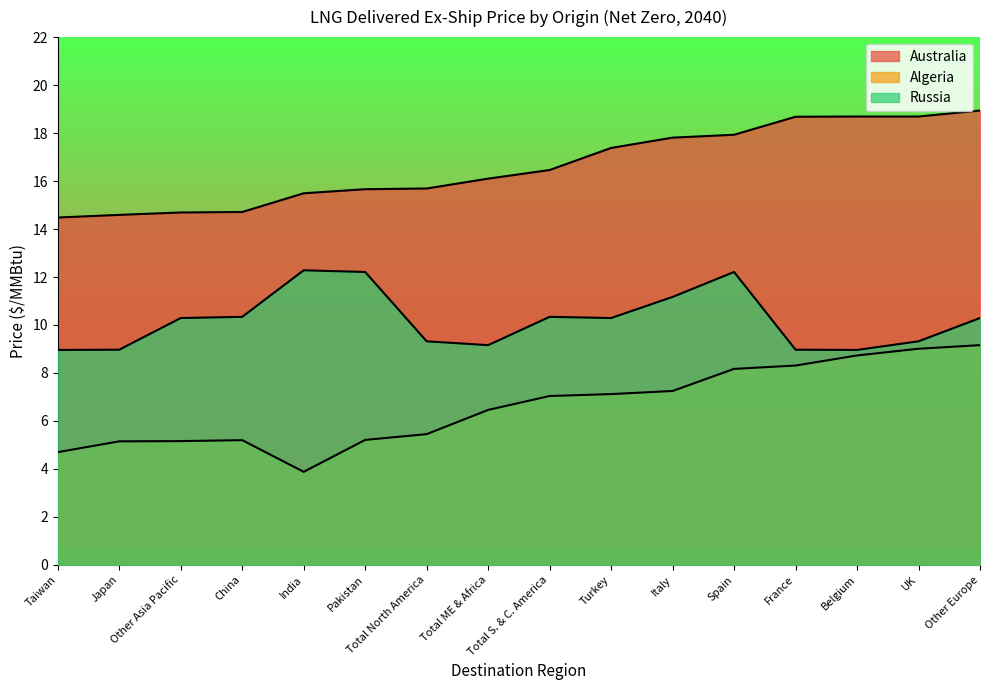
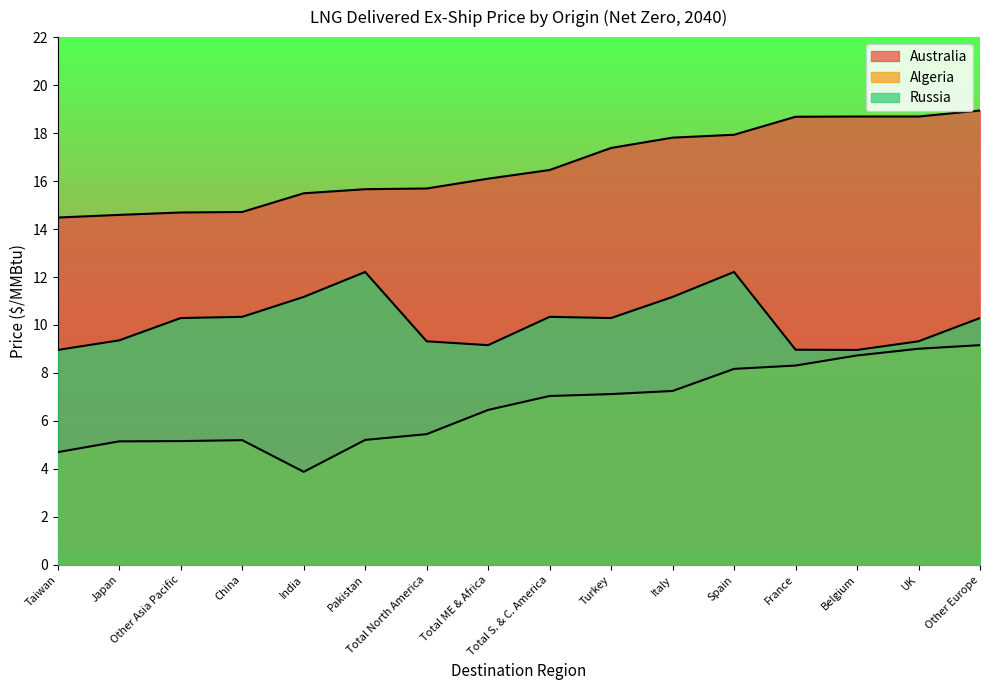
  {
    "Algeria": {
      "Japan": 5.2,
      "Other Asia Pacific": 5.2,
      "China": 5.2,
      "India": 3.9,
      "Pakistan": 5.2,
      "Total North America": 5.5,
      "Total ME & Africa": 6.5,
      "Total S. & C. America": 7.0,
      "Turkey": 7.1,
      "Italy": 7.3,
      "Spain": 8.2,
      "France": 8.3,
      "Belgium": 8.7,
      "UK": 9.0
    },
    "Russia": {
-     "Japan": 9.0,
+     "Japan": 9.4,
      "Other Asia Pacific": 10.3,
      "China": 10.3,
-     "India": 12.3,
+     "India": 11.2,
      "Pakistan": 12.2,
      "Total North America": 9.3,
      "Total ME & Africa": 9.2,
      "Total S. & C. America": 10.3,
      "Turkey": 10.3,
      "Italy": 11.2,
      "Spain": 12.2,
      "France": 9.0,
      "Belgium": 9.0,
      "UK": 9.3
    }
  }
